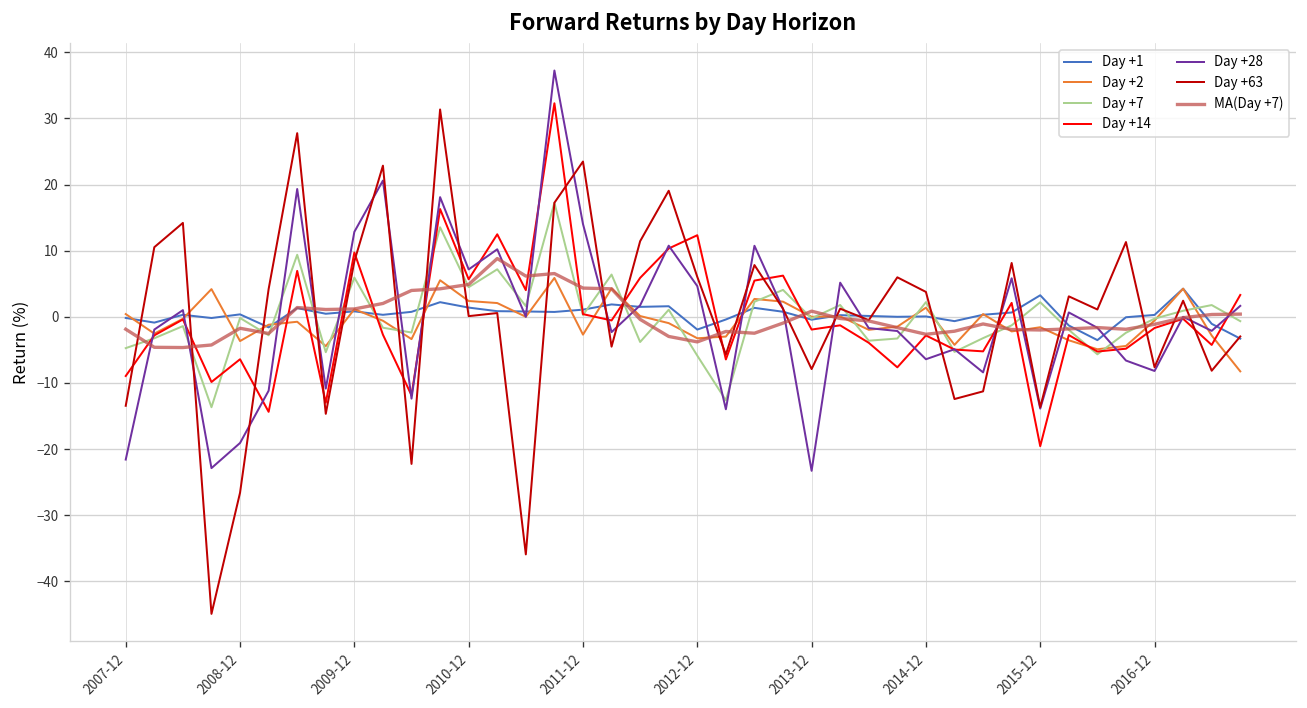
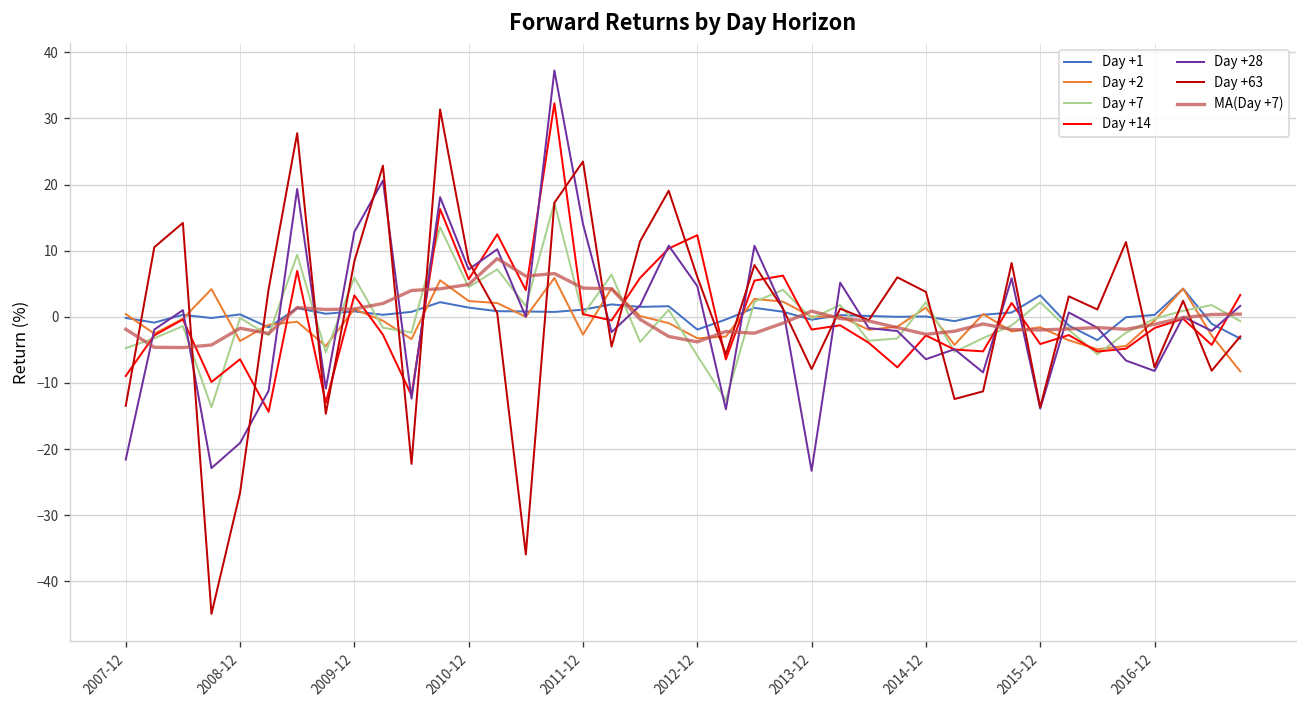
  {
    "Day +1": {
      "2007-12": 0,
      "2008-12": 0,
      "2010-12": 1,
      "2011-12": 1,
      "2012-12": -2,
      "2014-12": 0,
      "2015-12": 3,
      "2016-12": 0
    },
    "Day +2": {
      "2007-12": 0,
      "2008-12": -4,
      "2010-12": 2,
      "2011-12": -3,
      "2012-12": -3,
      "2014-12": 1
    },
    "Day +7": {
      "2007-12": -5,
      "2008-12": 0,
      "2009-12": 6,
      "2012-12": -6,
      "2014-12": 2,
      "2015-12": 2
    },
    "Day +14": {
      "2007-12": -9,
      "2008-12": -6,
-     "2009-12": 10,
+     "2009-12": 3,
      "2010-12": 6,
      "2012-12": 12,
      "2013-12": -2,
-     "2015-12": -20,
+     "2015-12": -4,
      "2016-12": -2
    },
    "Day +28": {
      "2007-12": -22,
      "2008-12": -19,
      "2009-12": 13,
      "2010-12": 7,
      "2011-12": 14,
      "2012-12": 5,
      "2013-12": -23,
      "2014-12": -6,
      "2016-12": -8
    },
    "Day +63": {
      "2007-12": -13,
      "2008-12": -27,
      "2009-12": 8,
-     "2010-12": 0,
+     "2010-12": 8,
      "2011-12": 23,
      "2012-12": 6,
      "2013-12": -8,
      "2014-12": 4,
      "2016-12": -8
    },
    "MA(Day +7)": {
      "2007-12": -2,
      "2008-12": -2,
      "2011-12": 4,
      "2012-12": -4,
      "2013-12": 1,
      "2016-12": -1
    }
  }
